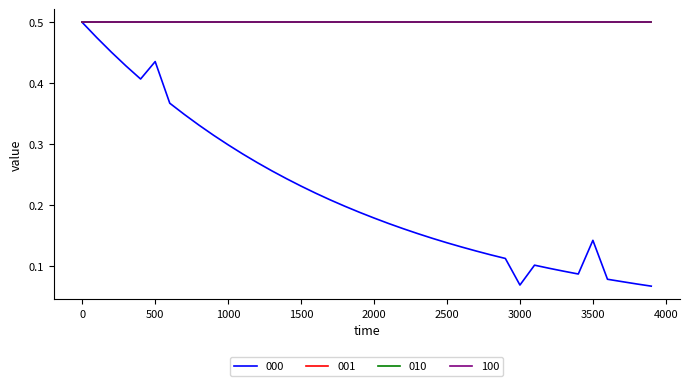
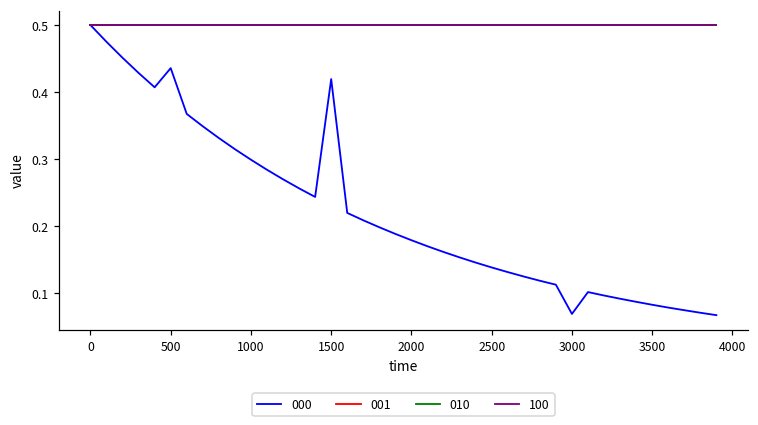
  {
    "000": {
      "500": 0.44,
      "1000": 0.30,
-     "1500": 0.23,
+     "1500": 0.42,
      "2000": 0.18,
      "2500": 0.14,
      "3000": 0.07,
-     "3500": 0.14
+     "3500": 0.08
    },
    "100": {
      "500": 0.50,
      "1000": 0.50,
      "1500": 0.50,
      "2000": 0.50,
      "2500": 0.50,
      "3000": 0.50,
      "3500": 0.50
    }
  }
